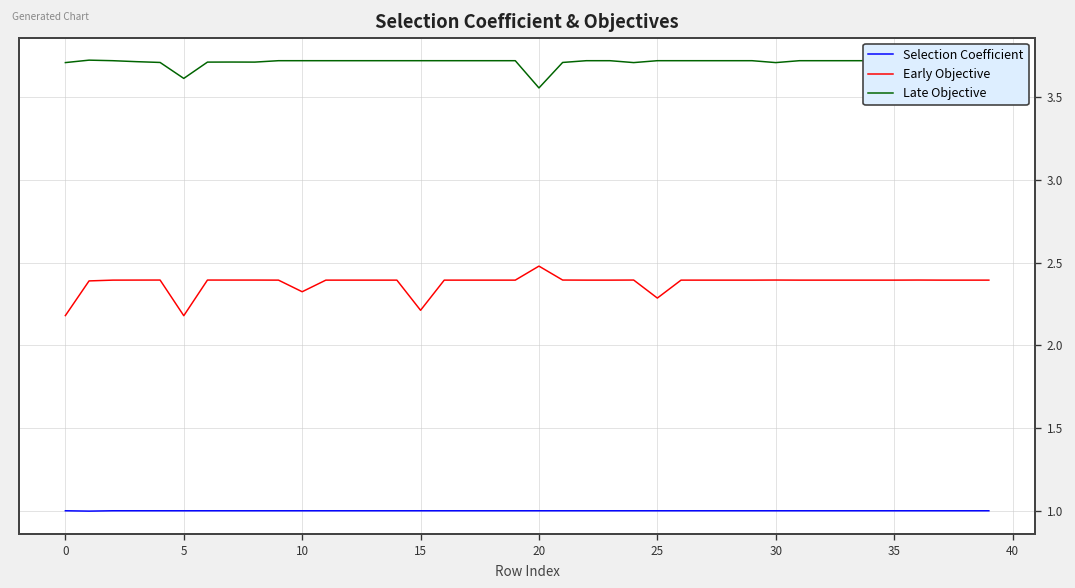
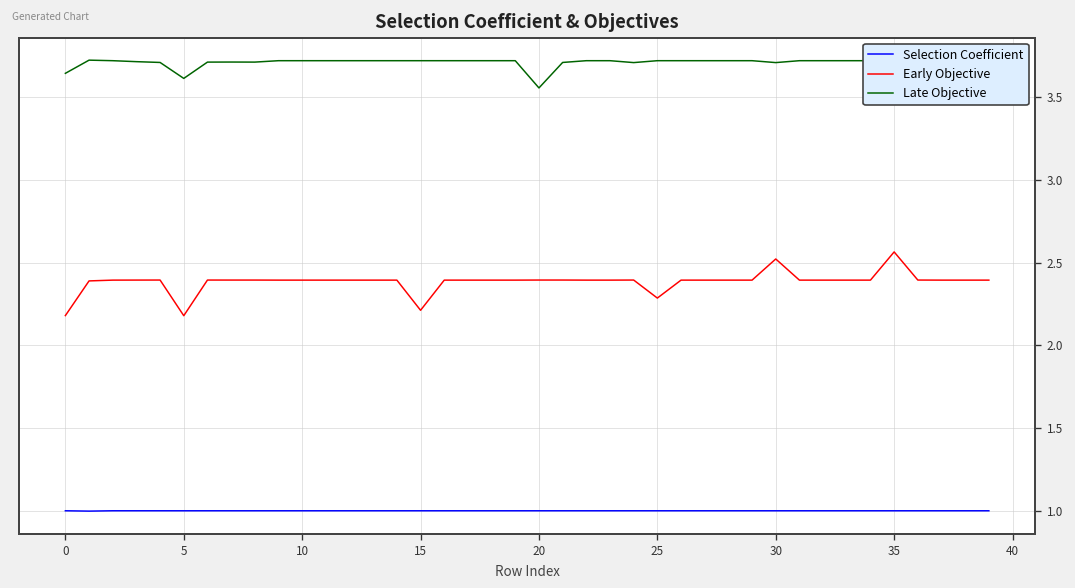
  {
    "Selection Coefficient": {
      "0": 1.00,
      "5": 1.00,
      "10": 1.00,
      "15": 1.00,
      "20": 1.00,
      "25": 1.00,
      "30": 1.00,
      "35": 1.00
    },
    "Early Objective": {
      "0": 2.18,
      "5": 2.18,
-     "10": 2.32,
+     "10": 2.39,
      "15": 2.21,
-     "20": 2.48,
+     "20": 2.40,
      "25": 2.29,
-     "30": 2.40,
-     "35": 2.39
+     "30": 2.52,
+     "35": 2.57
    },
    "Late Objective": {
-     "0": 3.71,
+     "0": 3.65,
      "5": 3.61,
      "10": 3.72,
      "15": 3.72,
      "20": 3.56,
      "25": 3.72,
      "30": 3.71
    }
  }
